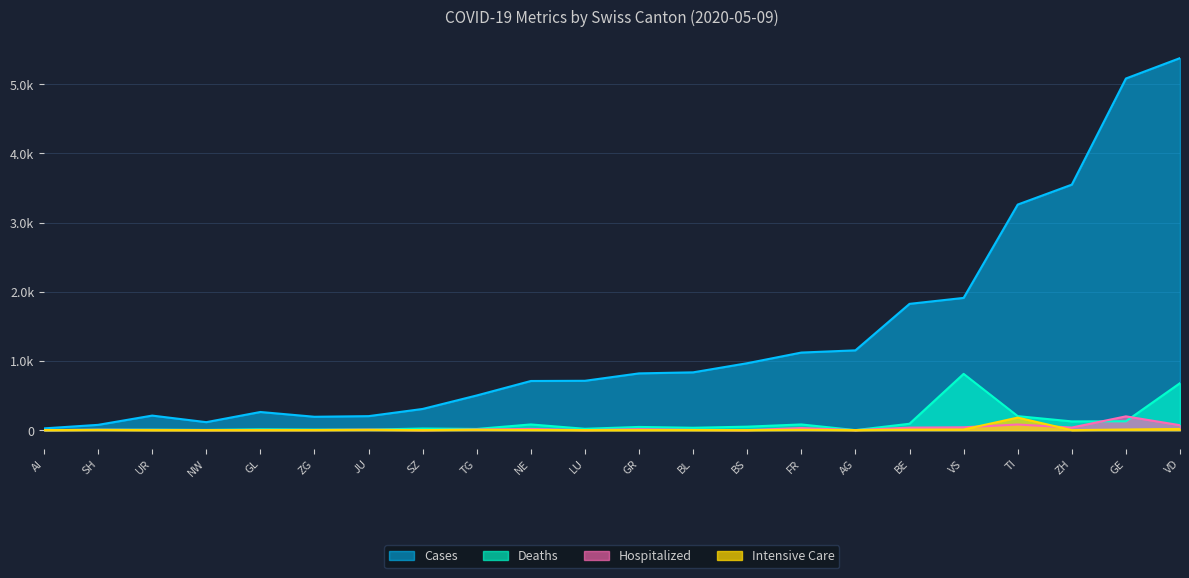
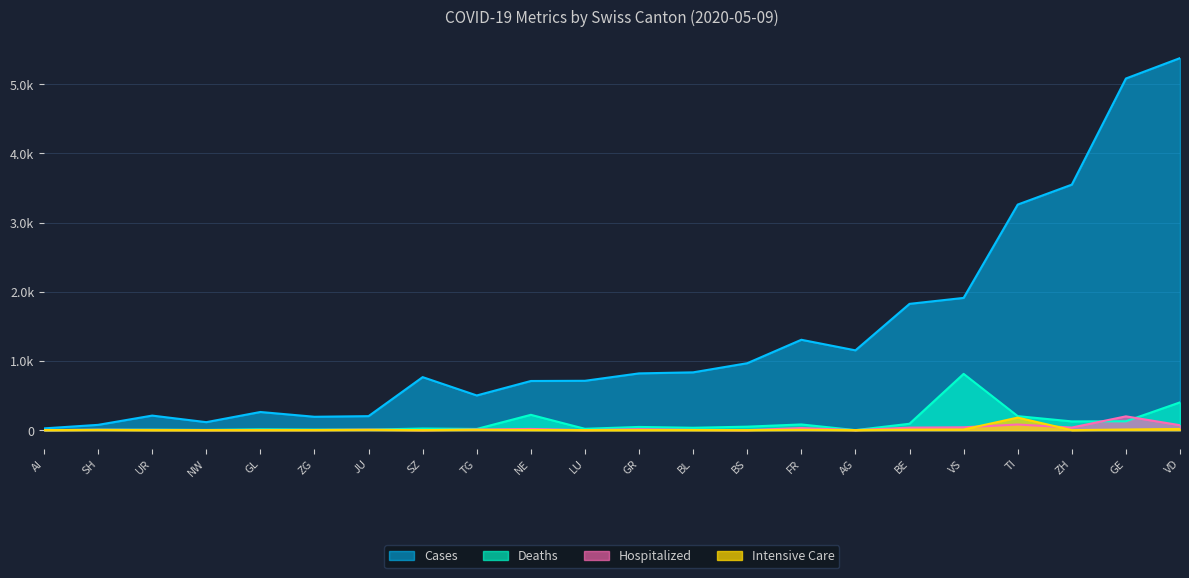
  {
    "Cases": {
      "SH": 100,
      "UR": 200,
      "NW": 100,
      "GL": 300,
      "ZG": 200,
      "JU": 200,
-     "SZ": 300,
+     "SZ": 800,
      "TG": 500,
      "NE": 700,
      "LU": 700,
      "GR": 800,
      "BL": 800,
      "BS": 1000,
-     "FR": 1100,
+     "FR": 1300,
      "AG": 1200,
      "BE": 1800,
      "VS": 1900,
      "TI": 3300,
      "ZH": 3500,
      "GE": 5100,
      "VD": 5400
    },
    "Deaths": {
-     "NE": 100,
+     "NE": 200,
      "BS": 100,
      "FR": 100,
      "BE": 100,
      "VS": 800,
      "ZH": 100,
      "GE": 100,
-     "VD": 700
+     "VD": 400
    },
    "Hospitalized": {
      "TI": 100,
      "ZH": 0,
      "GE": 200,
      "VD": 100
    },
    "Intensive Care": {
      "ZH": 0,
      "GE": 0,
      "VD": 0
    }
  }
